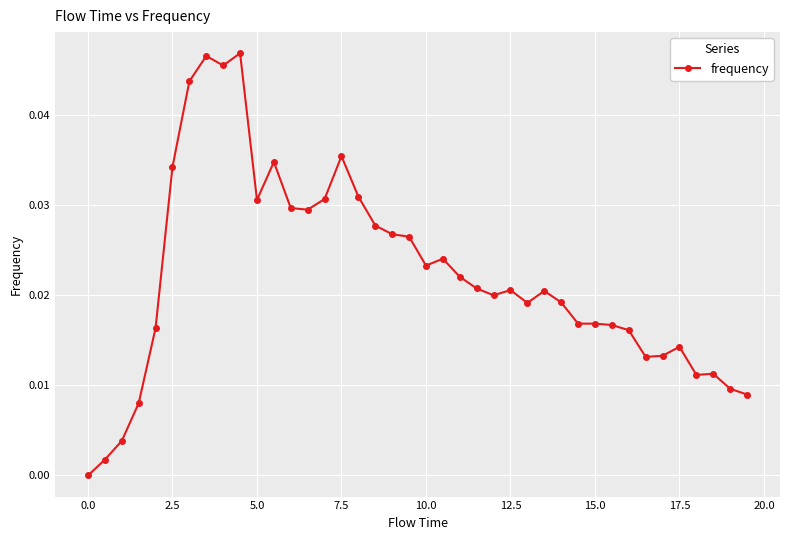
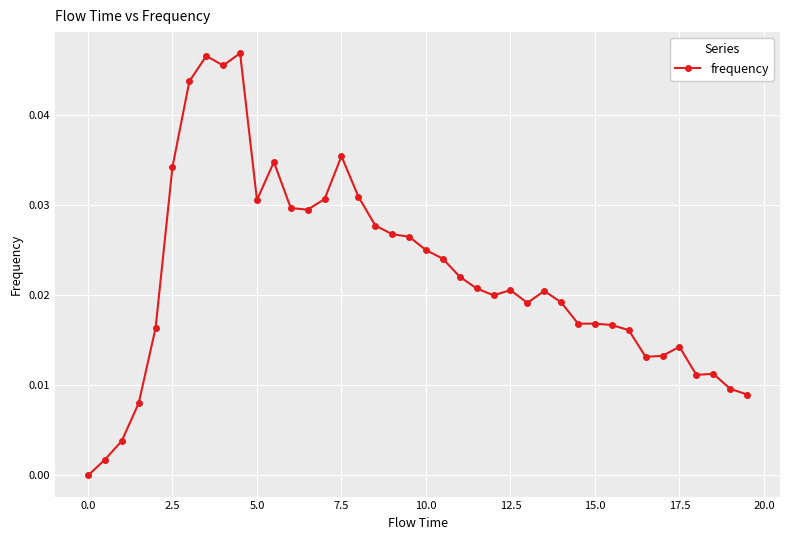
  {
    "0.0": 0.000,
    "2.5": 0.034,
    "5.0": 0.031,
    "7.5": 0.035,
-   "10.0": 0.023,
+   "10.0": 0.025,
    "12.5": 0.021,
    "15.0": 0.017,
    "17.5": 0.014
  }
